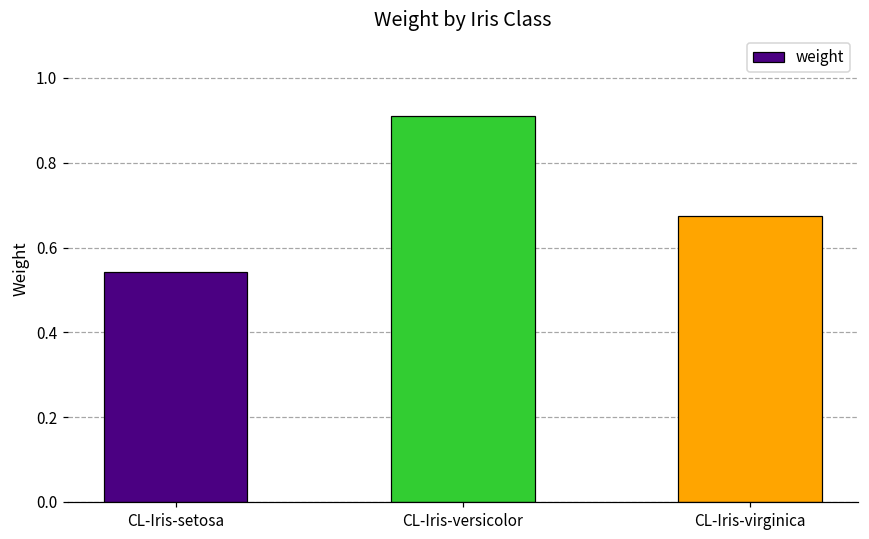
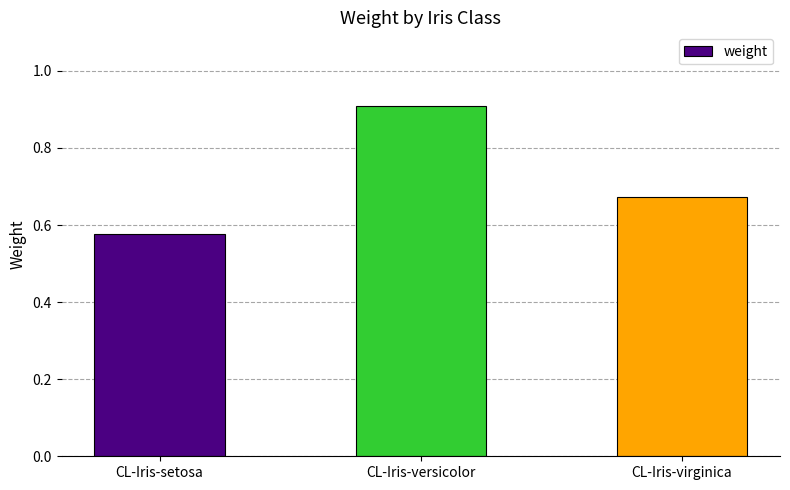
  {
-   "CL-Iris-setosa": 0.54,
+   "CL-Iris-setosa": 0.58,
    "CL-Iris-versicolor": 0.91,
    "CL-Iris-virginica": 0.67
  }
